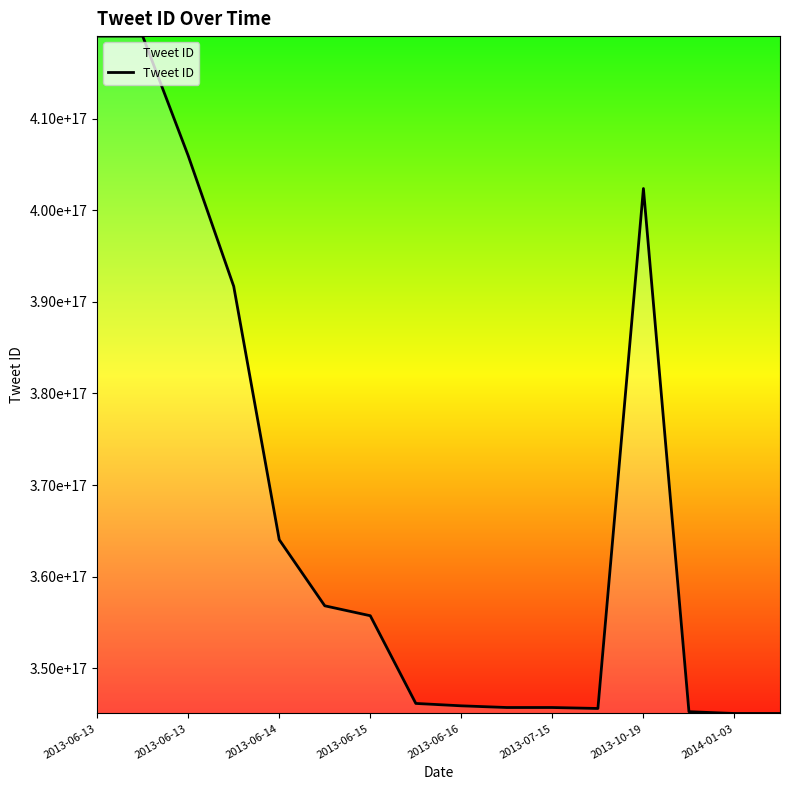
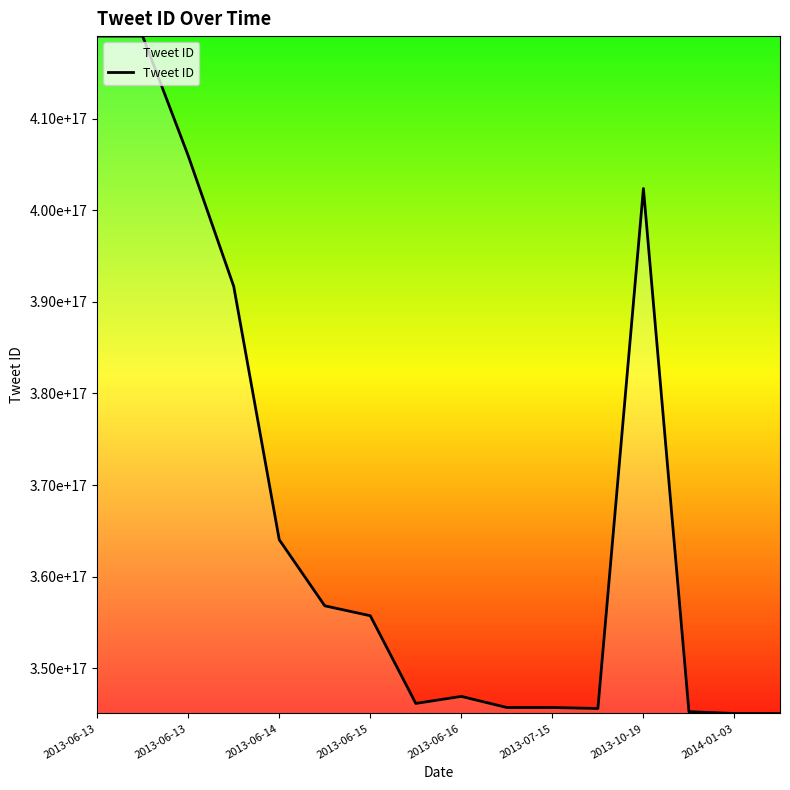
  {
-   "2013-06-16": 346000000000000000,
+   "2013-06-16": 347000000000000000,
    "2013-07-15": 346000000000000000,
    "2013-10-19": 402000000000000000
  }
